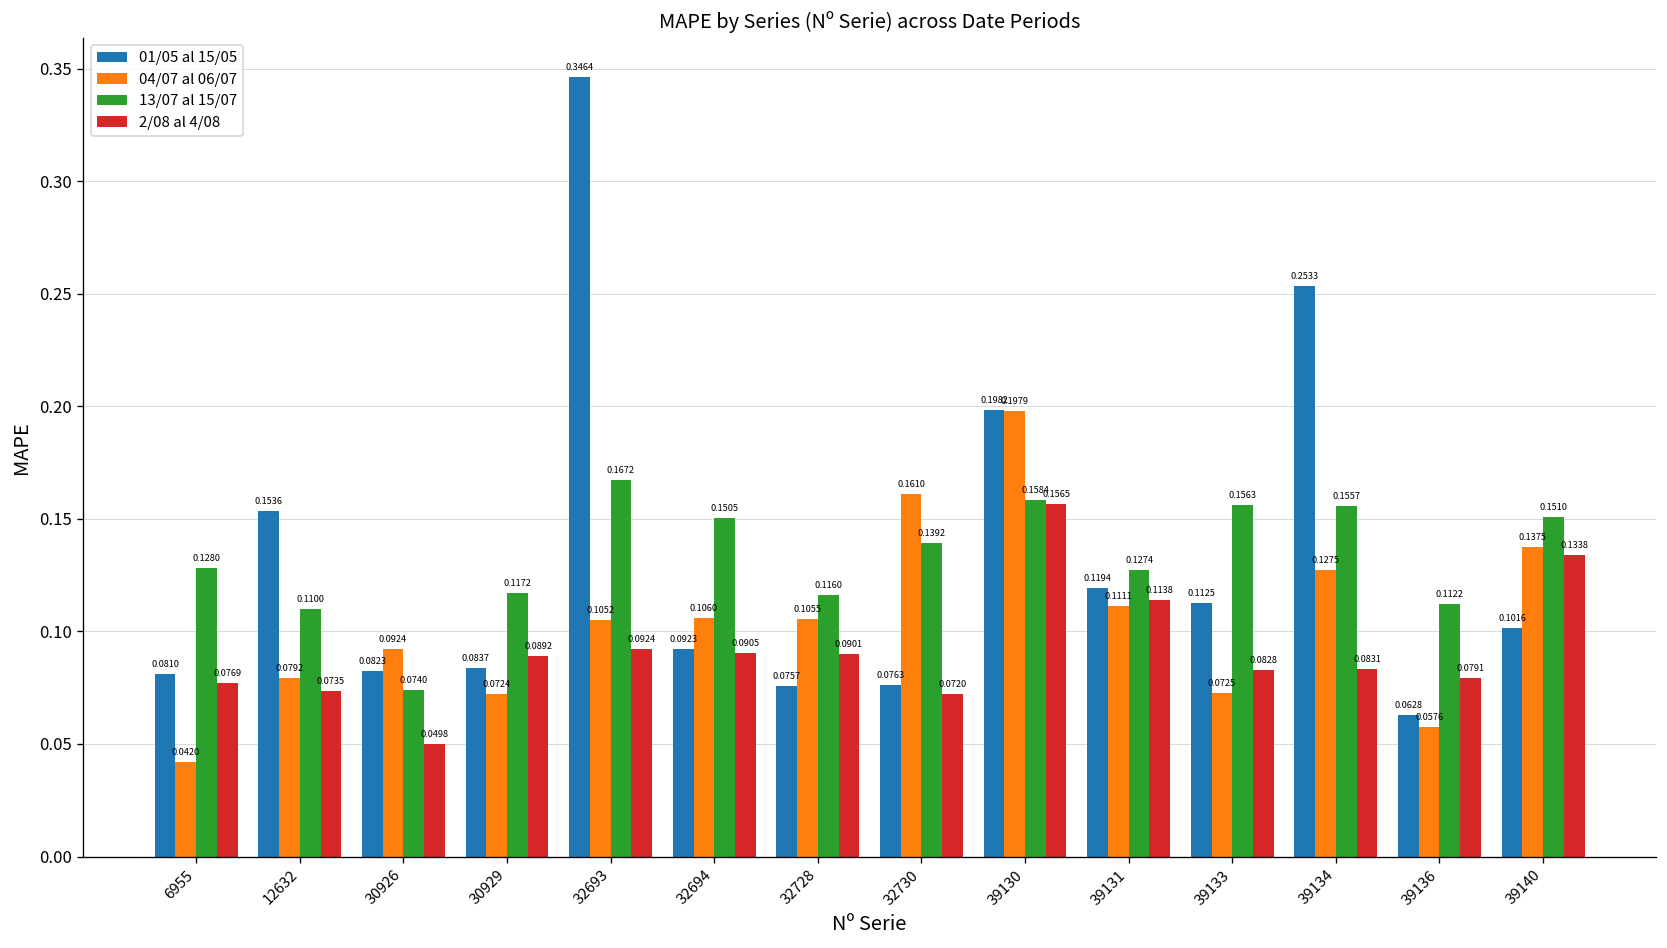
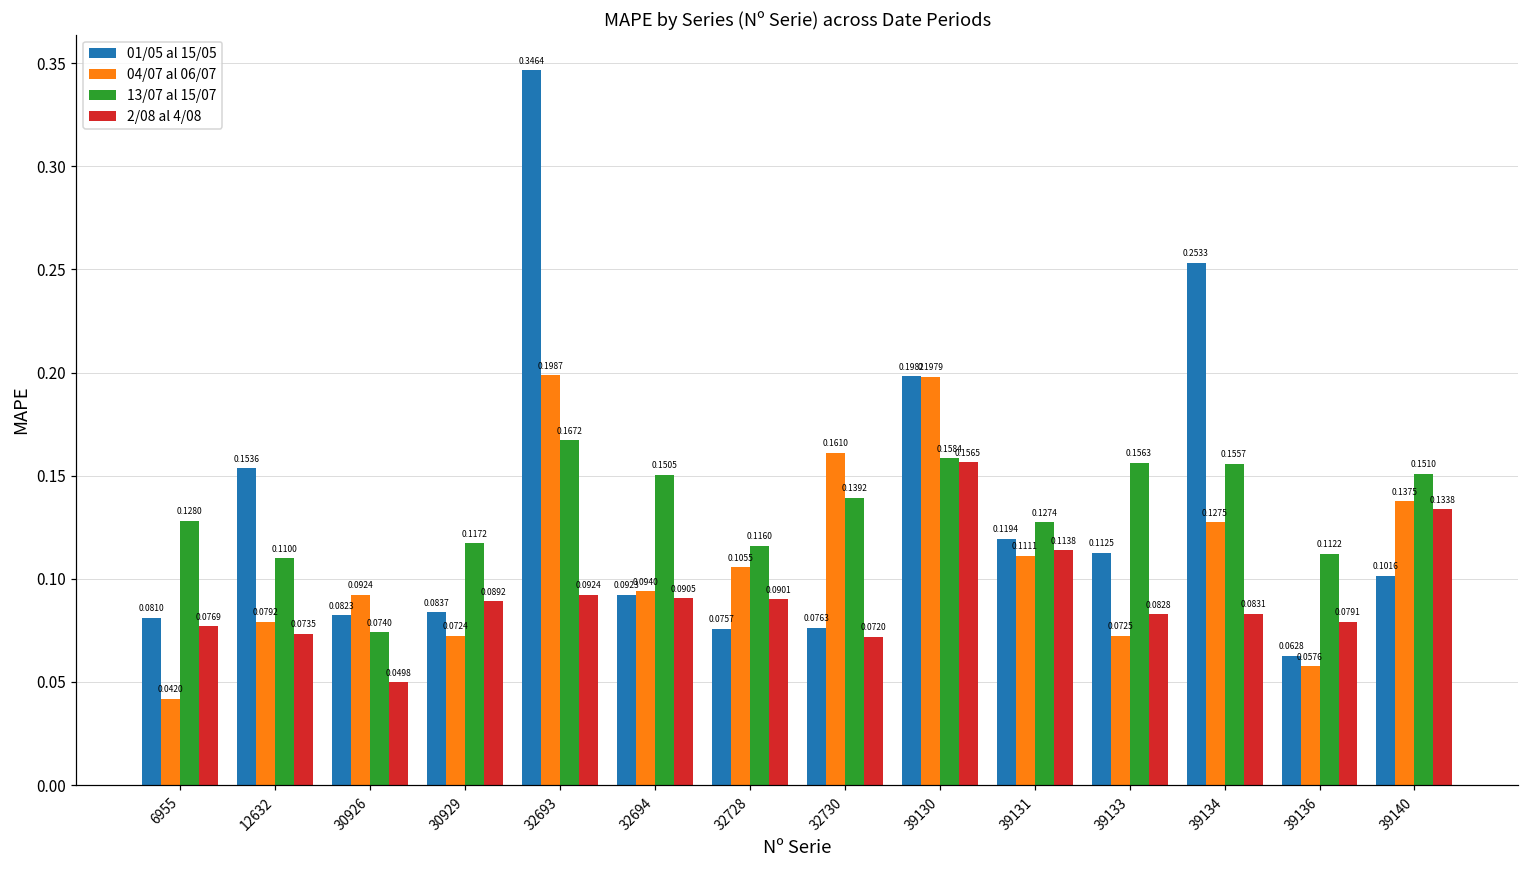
  {
    "01/05 al 15/05": {
      "6955": 0.0810,
      "12632": 0.1536,
      "30926": 0.0823,
      "30929": 0.0837,
      "32693": 0.3464,
      "32728": 0.0757,
      "32730": 0.0763,
      "39131": 0.1194,
      "39133": 0.1125,
      "39134": 0.2533,
      "39136": 0.0628,
      "39140": 0.1016
    },
    "04/07 al 06/07": {
      "6955": 0.0420,
      "12632": 0.0792,
      "30926": 0.0924,
      "30929": 0.0724,
-     "32693": 0.1052,
-     "32694": 0.1060,
+     "32693": 0.1987,
+     "32694": 0.0940,
      "32728": 0.1055,
      "32730": 0.1610,
      "39131": 0.1111,
      "39133": 0.0725,
      "39134": 0.1275,
      "39136": 0.0576,
      "39140": 0.1375
    },
    "13/07 al 15/07": {
      "6955": 0.1280,
      "12632": 0.1100,
      "30926": 0.0740,
      "30929": 0.1172,
      "32693": 0.1672,
      "32694": 0.1505,
      "32728": 0.1160,
      "32730": 0.1392,
      "39130": 0.1584,
      "39131": 0.1274,
      "39133": 0.1563,
      "39134": 0.1557,
      "39136": 0.1122,
      "39140": 0.1510
    },
    "2/08 al 4/08": {
      "6955": 0.0769,
      "12632": 0.0735,
      "30926": 0.0498,
      "30929": 0.0892,
      "32693": 0.0924,
      "32694": 0.0905,
      "32728": 0.0901,
      "32730": 0.0720,
      "39130": 0.1565,
      "39131": 0.1138,
      "39133": 0.0828,
      "39134": 0.0831,
      "39136": 0.0791,
      "39140": 0.1338
    }
  }
